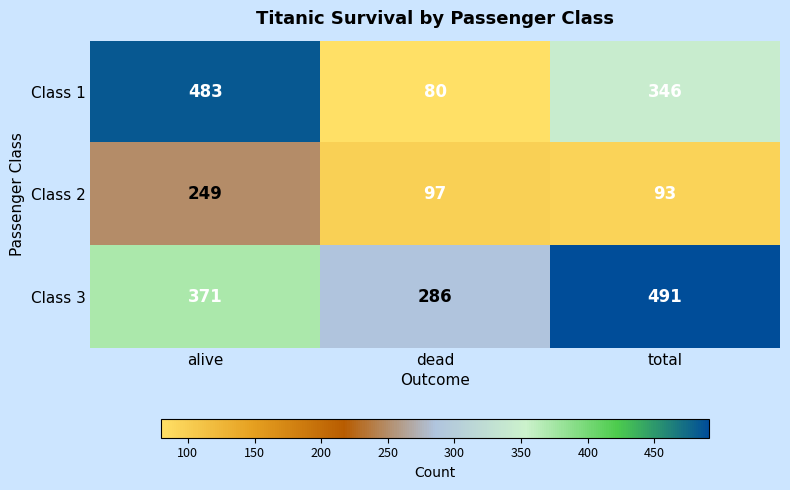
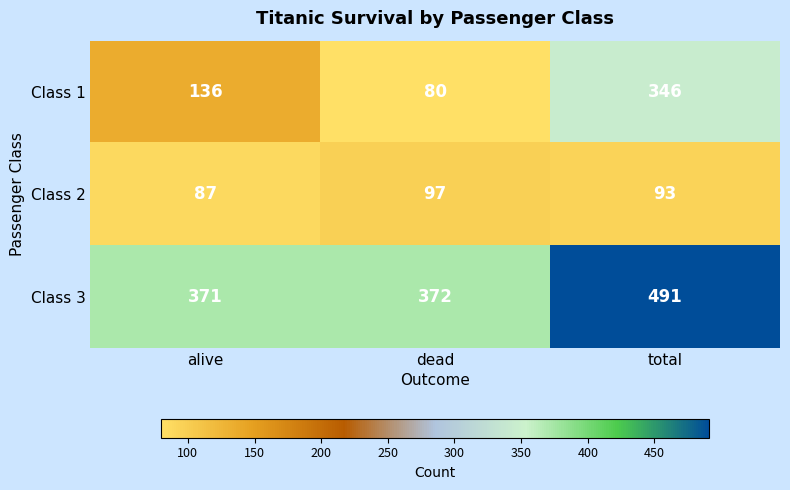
  {
    "Class 1": {
-     "alive": 483,
+     "alive": 136,
      "dead": 80,
      "total": 346
    },
    "Class 2": {
-     "alive": 249,
+     "alive": 87,
      "dead": 97,
      "total": 93
    },
    "Class 3": {
      "alive": 371,
-     "dead": 286,
+     "dead": 372,
      "total": 491
    }
  }
